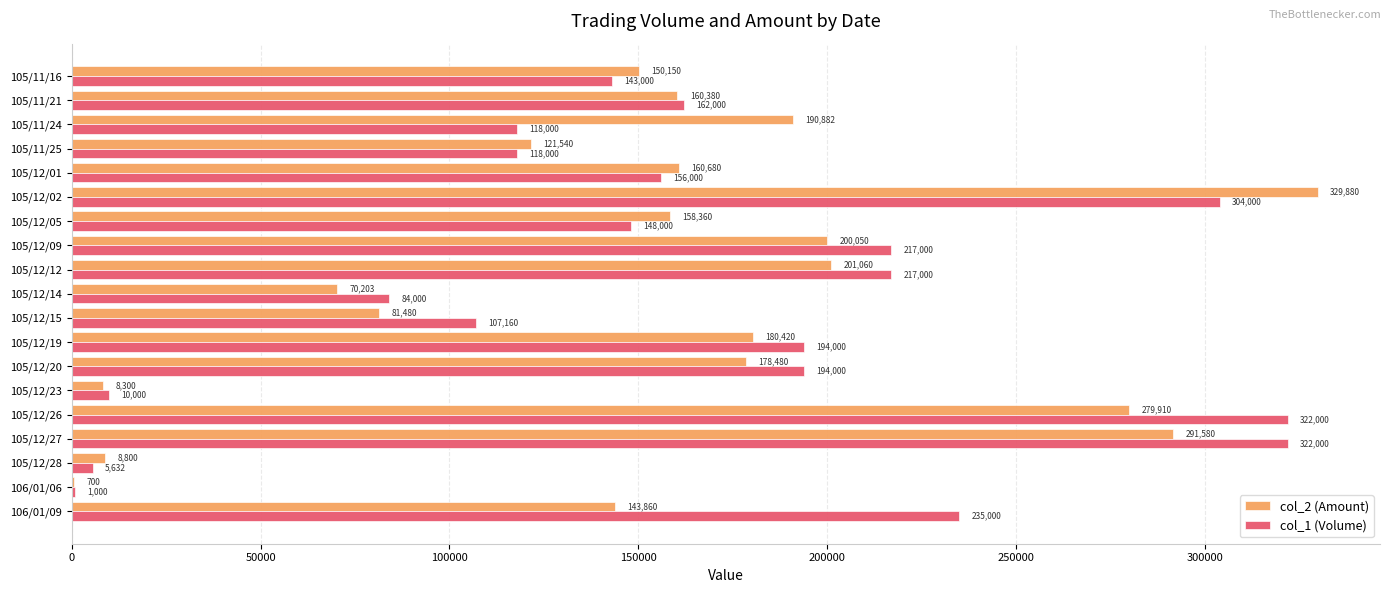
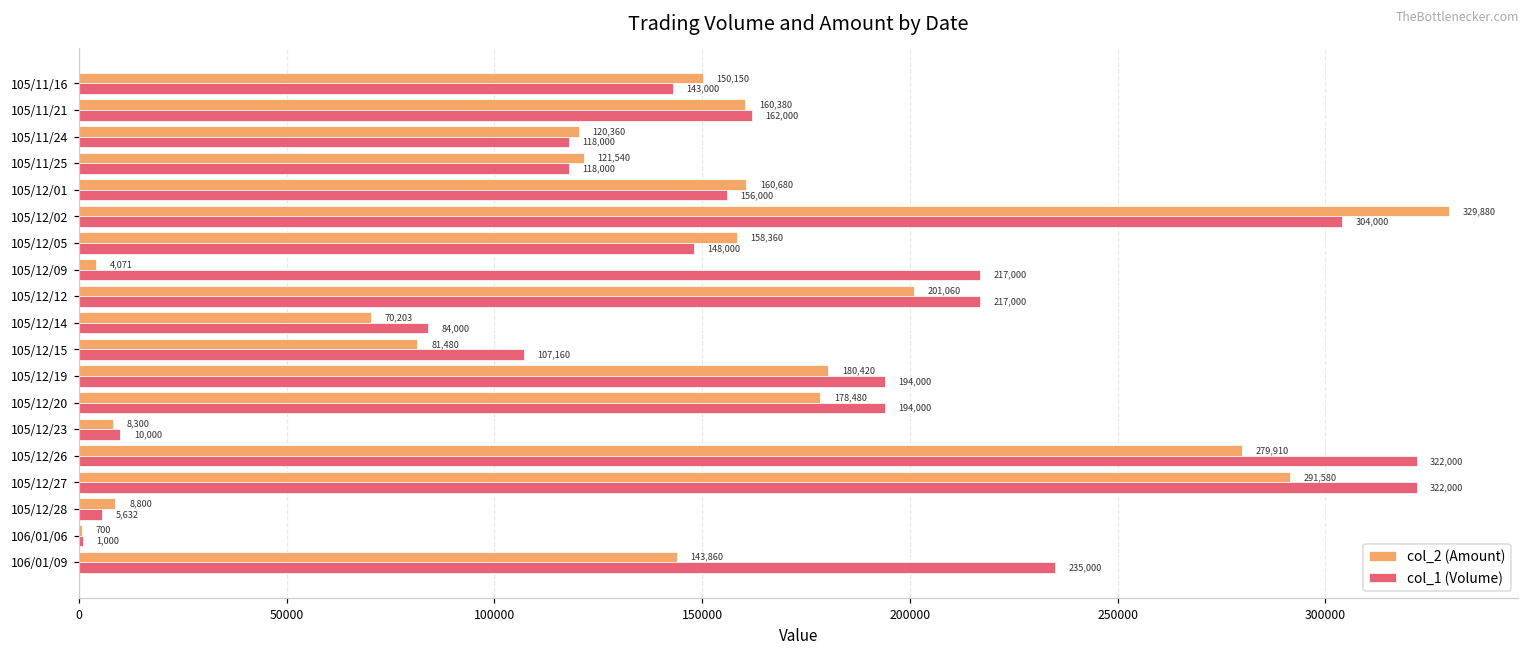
  {
    "col_2 (Amount)": {
      "105/11/16": "150,150",
      "105/11/21": "160,380",
-     "105/11/24": "190,882",
+     "105/11/24": "120,360",
      "105/11/25": "121,540",
      "105/12/01": "160,680",
      "105/12/02": "329,880",
      "105/12/05": "158,360",
-     "105/12/09": "200,050",
+     "105/12/09": "4,071",
      "105/12/12": "201,060",
      "105/12/14": "70,203",
      "105/12/15": "81,480",
      "105/12/19": "180,420",
      "105/12/20": "178,480",
      "105/12/23": "8,300",
      "105/12/26": "279,910",
      "105/12/27": "291,580",
      "105/12/28": "8,800",
      "106/01/06": "700",
      "106/01/09": "143,860"
    },
    "col_1 (Volume)": {
      "105/11/16": "143,000",
      "105/11/21": "162,000",
      "105/11/24": "118,000",
      "105/11/25": "118,000",
      "105/12/01": "156,000",
      "105/12/02": "304,000",
      "105/12/05": "148,000",
      "105/12/09": "217,000",
      "105/12/12": "217,000",
      "105/12/14": "84,000",
      "105/12/15": "107,160",
      "105/12/19": "194,000",
      "105/12/20": "194,000",
      "105/12/23": "10,000",
      "105/12/26": "322,000",
      "105/12/27": "322,000",
      "105/12/28": "5,632",
      "106/01/06": "1,000",
      "106/01/09": "235,000"
    }
  }
